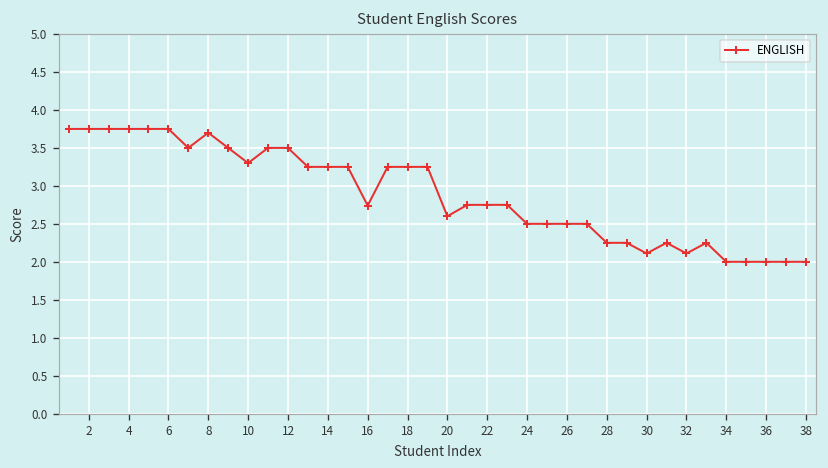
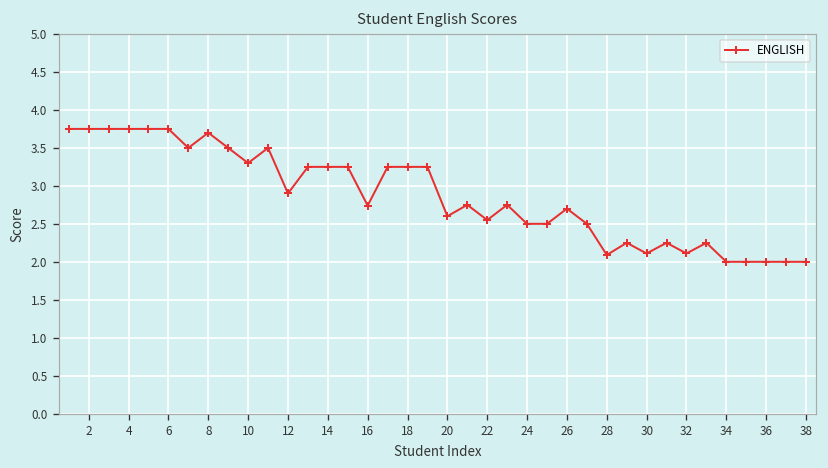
  {
    "2": 3.8,
    "4": 3.8,
    "6": 3.8,
    "8": 3.7,
    "10": 3.3,
-   "12": 3.5,
+   "12": 2.9,
    "14": 3.3,
    "16": 2.7,
    "18": 3.3,
    "20": 2.6,
-   "22": 2.8,
+   "22": 2.6,
    "24": 2.5,
-   "26": 2.5,
-   "28": 2.3,
+   "26": 2.7,
+   "28": 2.1,
    "30": 2.1,
    "32": 2.1,
    "34": 2.0,
    "36": 2.0,
    "38": 2.0
  }
